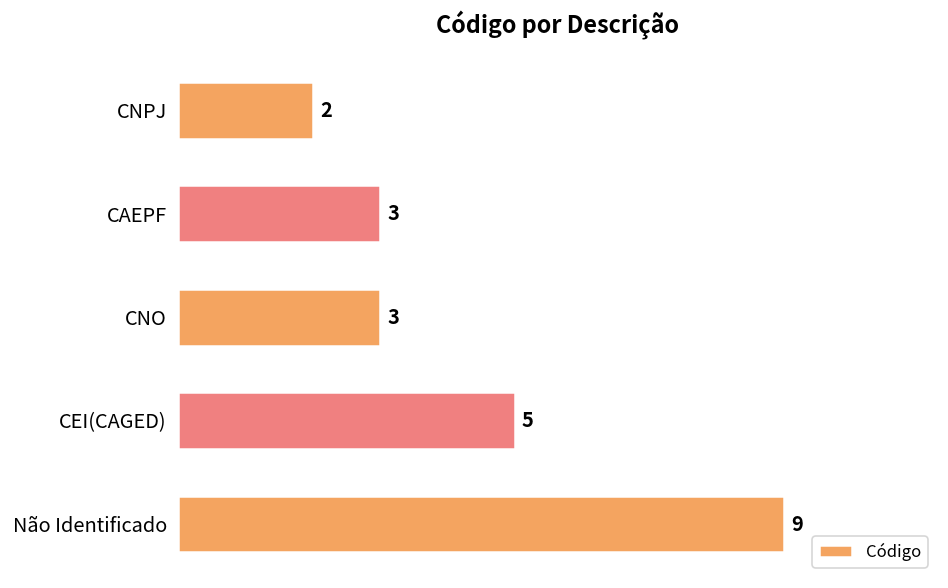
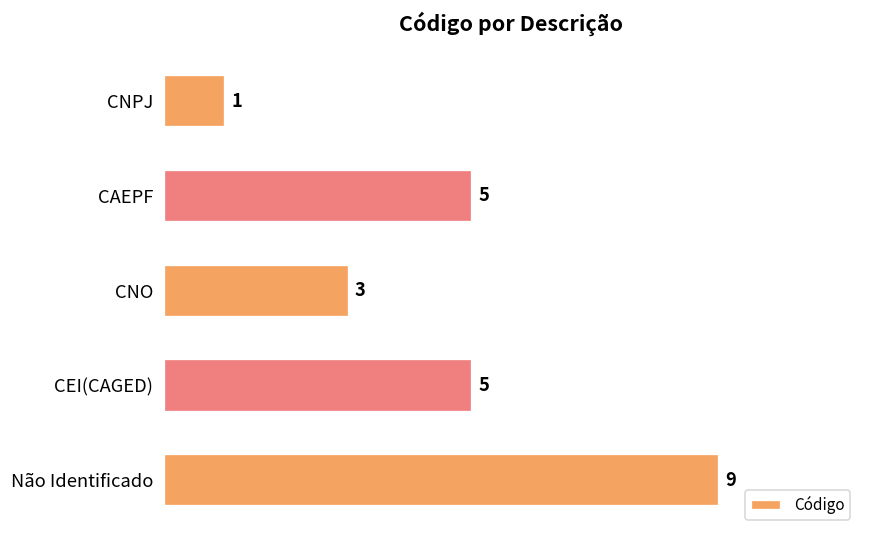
  {
-   "CNPJ": 2,
-   "CAEPF": 3,
+   "CNPJ": 1,
+   "CAEPF": 5,
    "CNO": 3,
    "CEI(CAGED)": 5,
    "Não Identificado": 9
  }
